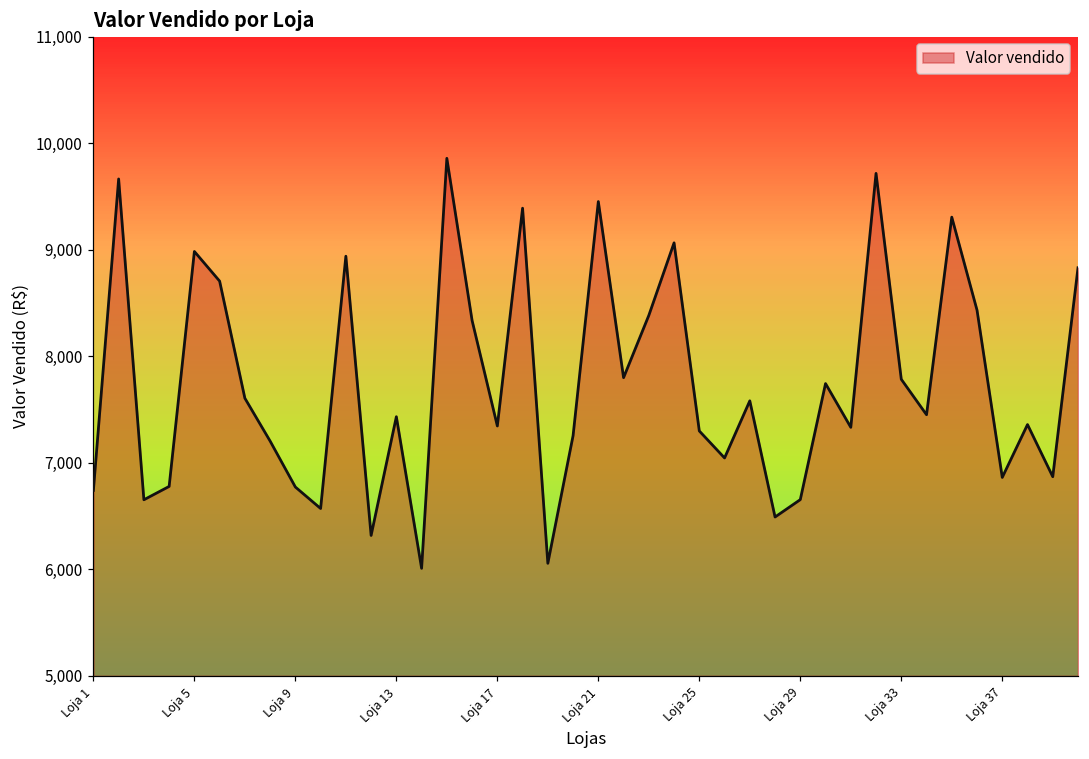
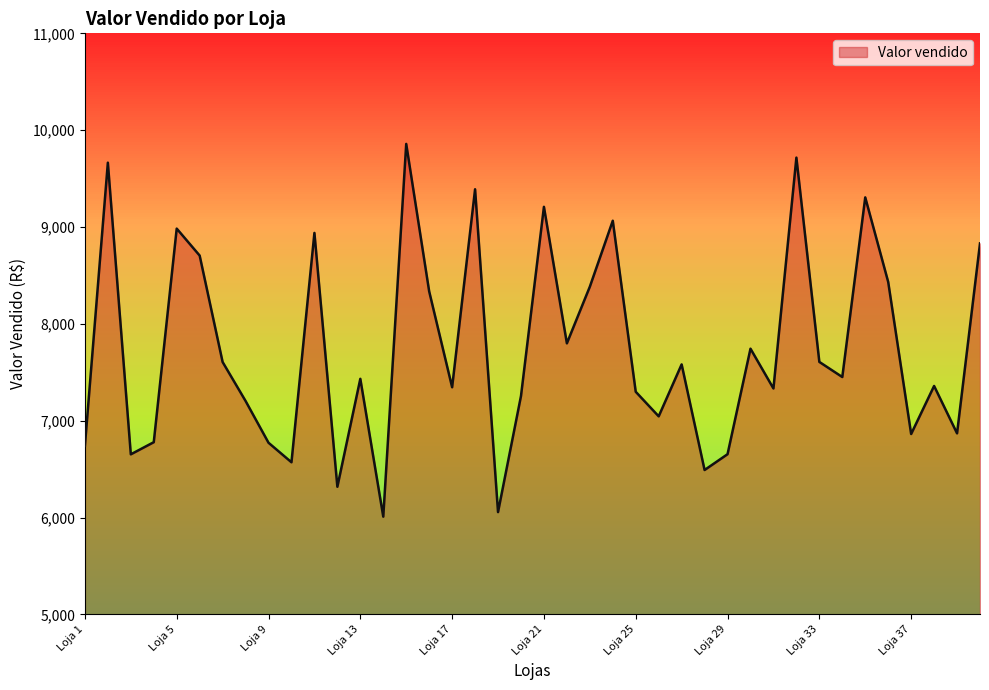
  {
    "Loja 1": "6,700",
    "Loja 5": "9,000",
    "Loja 9": "6,800",
    "Loja 13": "7,400",
    "Loja 17": "7,300",
-   "Loja 21": "9,500",
+   "Loja 21": "9,200",
    "Loja 25": "7,300",
    "Loja 29": "6,700",
-   "Loja 33": "7,800",
+   "Loja 33": "7,600",
    "Loja 37": "6,900"
  }
